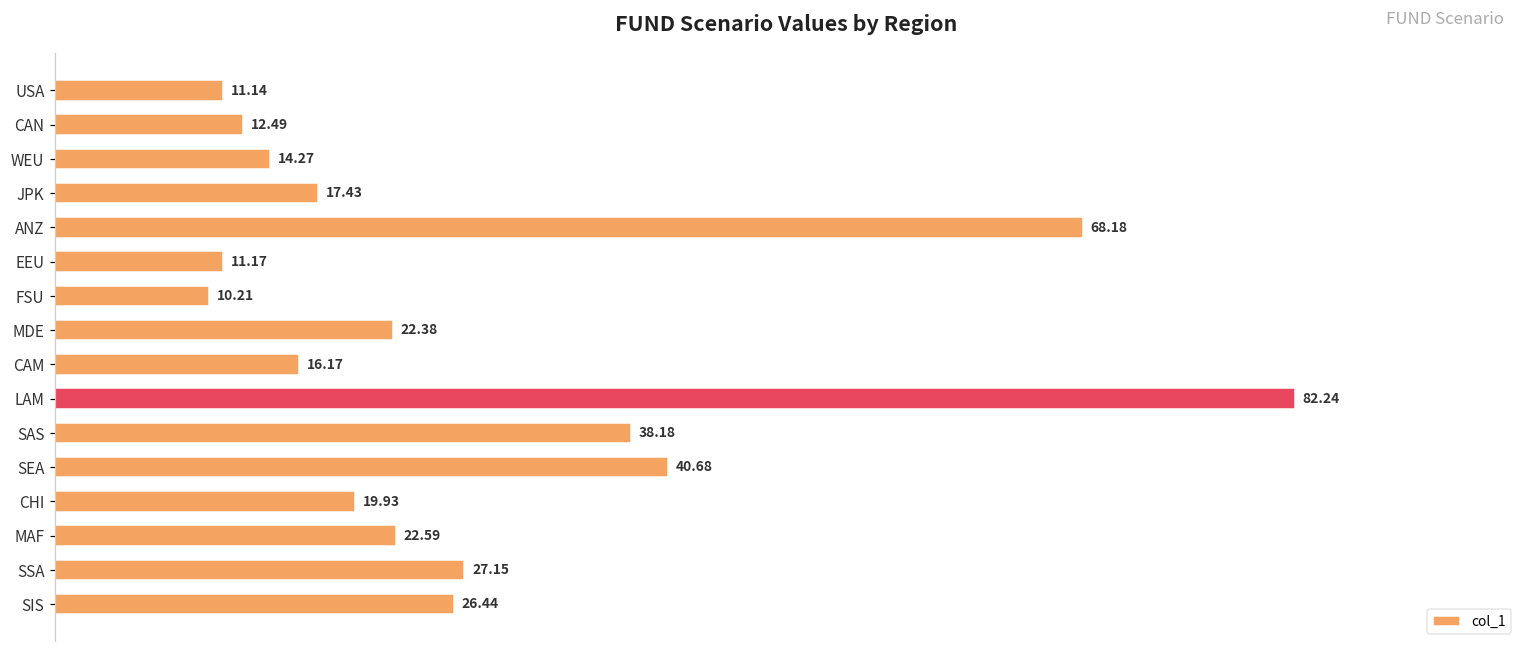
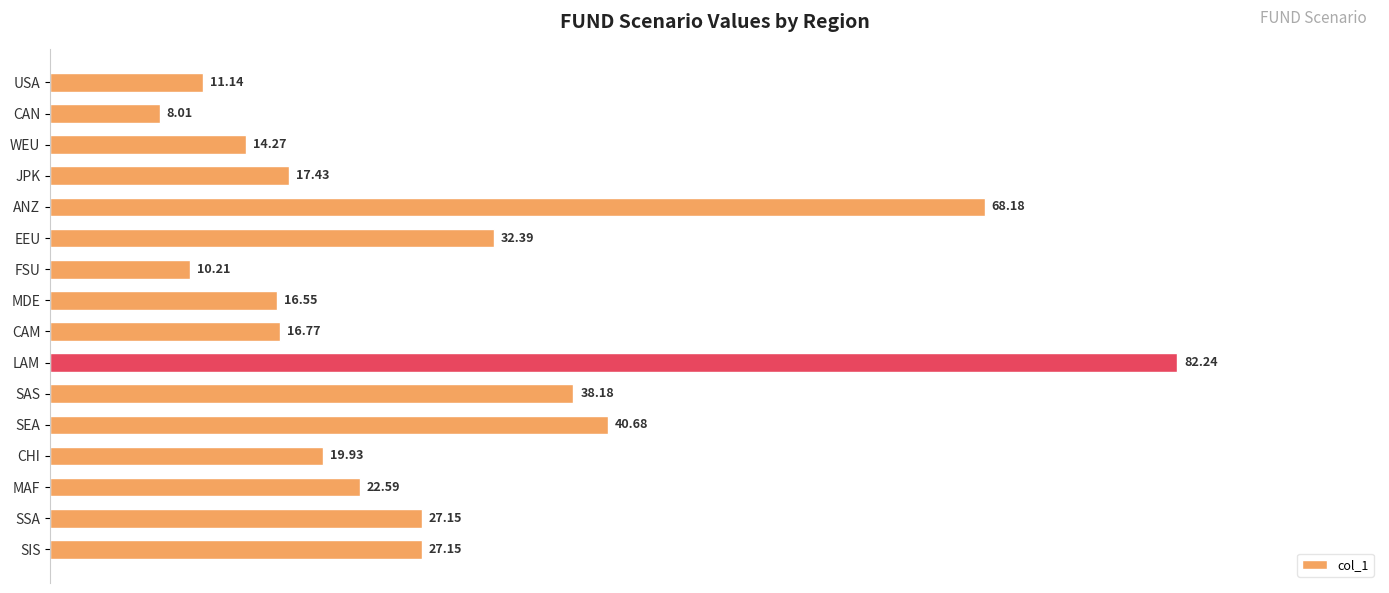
  {
    "USA": 11.14,
-   "CAN": 12.49,
+   "CAN": 8.01,
    "WEU": 14.27,
    "JPK": 17.43,
    "ANZ": 68.18,
-   "EEU": 11.17,
+   "EEU": 32.39,
    "FSU": 10.21,
-   "MDE": 22.38,
-   "CAM": 16.17,
+   "MDE": 16.55,
+   "CAM": 16.77,
    "LAM": 82.24,
    "SAS": 38.18,
    "SEA": 40.68,
    "CHI": 19.93,
    "MAF": 22.59,
    "SSA": 27.15,
-   "SIS": 26.44
+   "SIS": 27.15
  }
